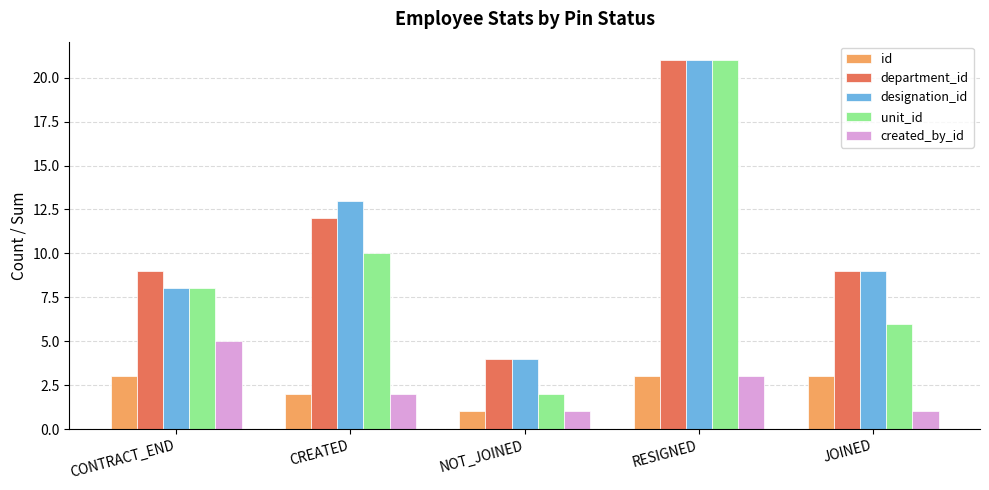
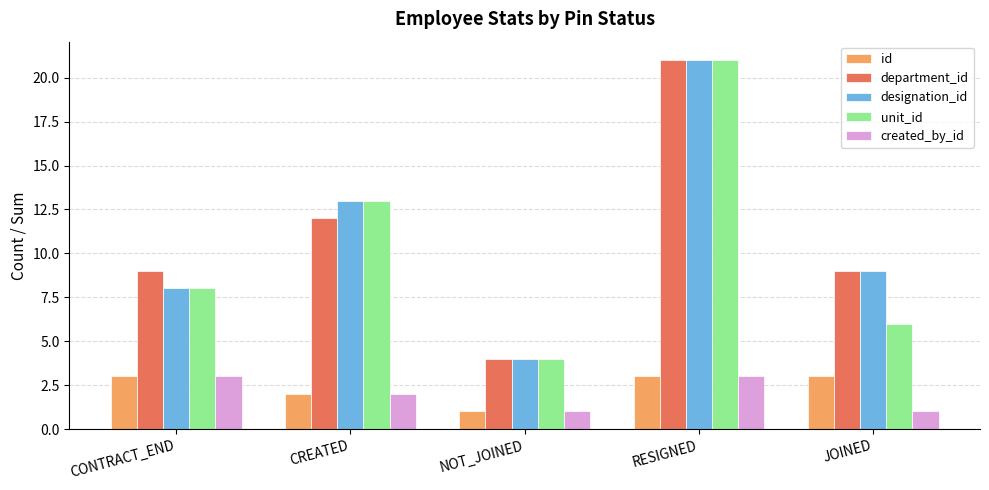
  {
    "designation_id": {
      "CONTRACT_END": 8,
      "CREATED": 13,
      "NOT_JOINED": 4,
      "RESIGNED": 21,
      "JOINED": 9
    },
    "unit_id": {
      "CONTRACT_END": 8,
-     "CREATED": 10,
-     "NOT_JOINED": 2,
+     "CREATED": 13,
+     "NOT_JOINED": 4,
      "RESIGNED": 21,
      "JOINED": 6
    },
    "created_by_id": {
-     "CONTRACT_END": 5,
+     "CONTRACT_END": 3,
      "CREATED": 2,
      "NOT_JOINED": 1,
      "RESIGNED": 3,
      "JOINED": 1
    }
  }
